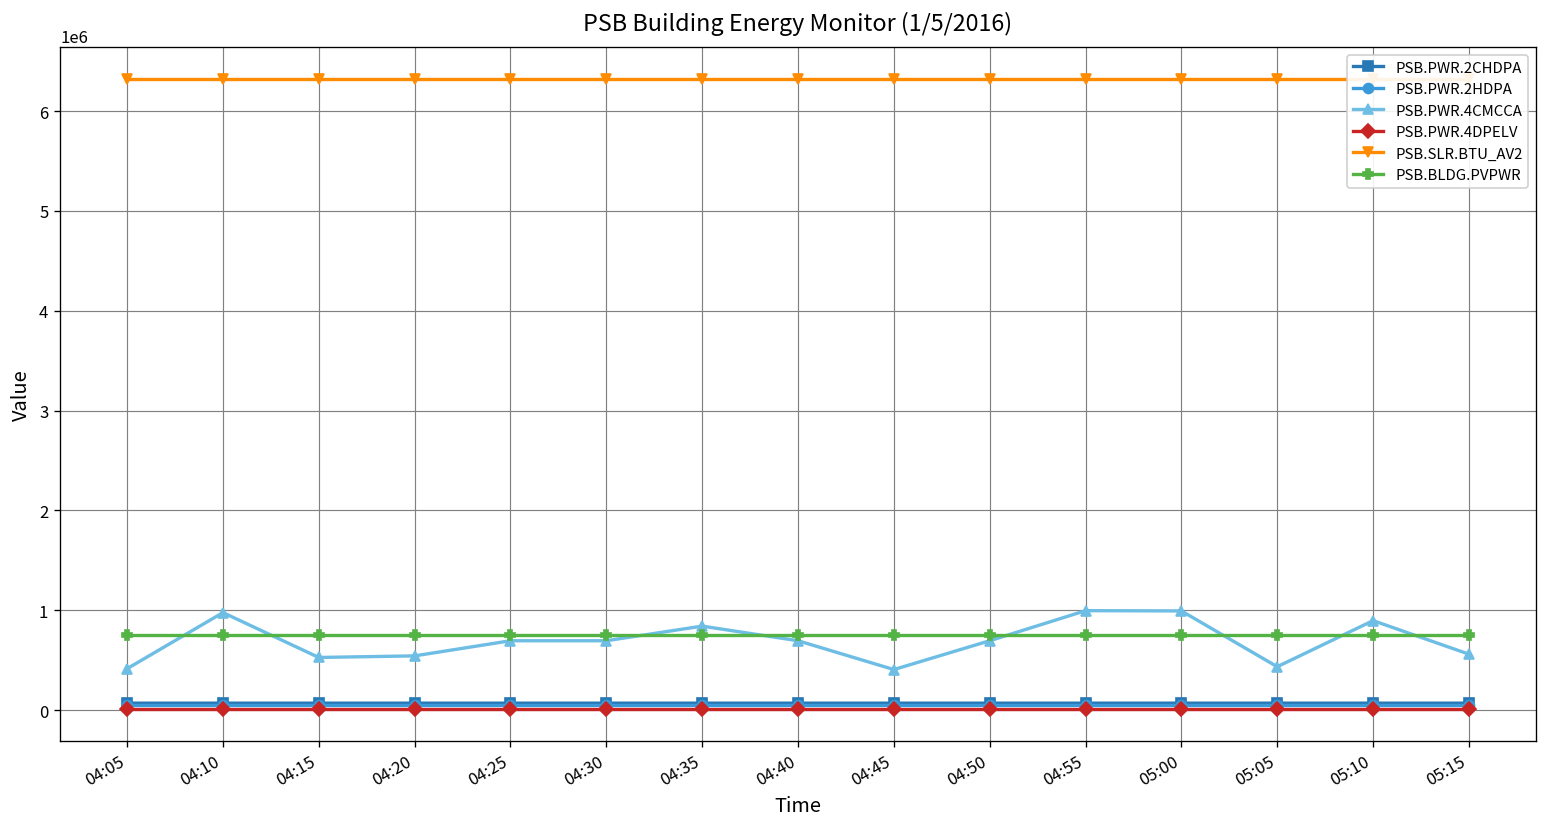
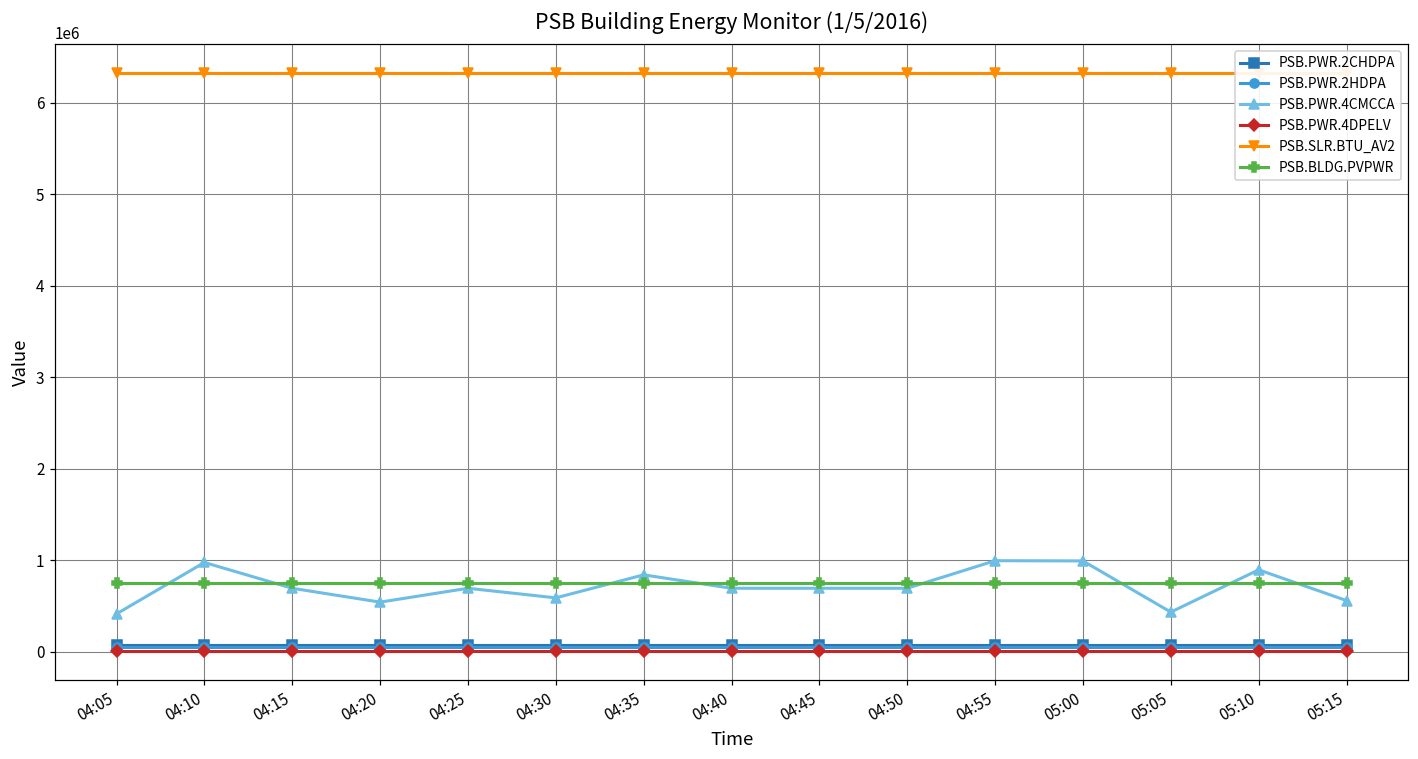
  {
    "PSB.PWR.4CMCCA": {
      "04:05": 400000,
      "04:10": 1000000,
-     "04:15": 500000,
+     "04:15": 700000,
      "04:20": 500000,
      "04:25": 700000,
-     "04:30": 700000,
+     "04:30": 600000,
      "04:35": 800000,
      "04:40": 700000,
-     "04:45": 400000,
+     "04:45": 700000,
      "04:50": 700000,
      "04:55": 1000000,
      "05:00": 1000000,
      "05:05": 400000,
      "05:10": 900000,
      "05:15": 600000
    },
    "PSB.PWR.4DPELV": {
      "04:05": 0,
      "04:10": 0,
      "04:15": 0,
      "04:20": 0,
      "04:25": 0,
      "04:30": 0,
      "04:35": 0,
      "04:40": 0,
      "04:45": 0,
      "04:50": 0,
      "04:55": 0,
      "05:00": 0,
      "05:05": 0,
      "05:10": 0,
      "05:15": 0
    },
    "PSB.SLR.BTU_AV2": {
      "04:05": 6300000,
      "04:10": 6300000,
      "04:15": 6300000,
      "04:20": 6300000,
      "04:25": 6300000,
      "04:30": 6300000,
      "04:35": 6300000,
      "04:40": 6300000,
      "04:45": 6300000,
      "04:50": 6300000,
      "04:55": 6300000,
      "05:00": 6300000,
      "05:05": 6300000
    },
    "PSB.BLDG.PVPWR": {
      "04:05": 800000,
      "04:10": 800000,
      "04:15": 800000,
      "04:20": 800000,
      "04:25": 800000,
      "04:30": 800000,
      "04:35": 800000,
      "04:40": 800000,
      "04:45": 800000,
      "04:50": 800000,
      "04:55": 800000,
      "05:00": 800000,
      "05:05": 800000,
      "05:10": 800000,
      "05:15": 800000
    }
  }
